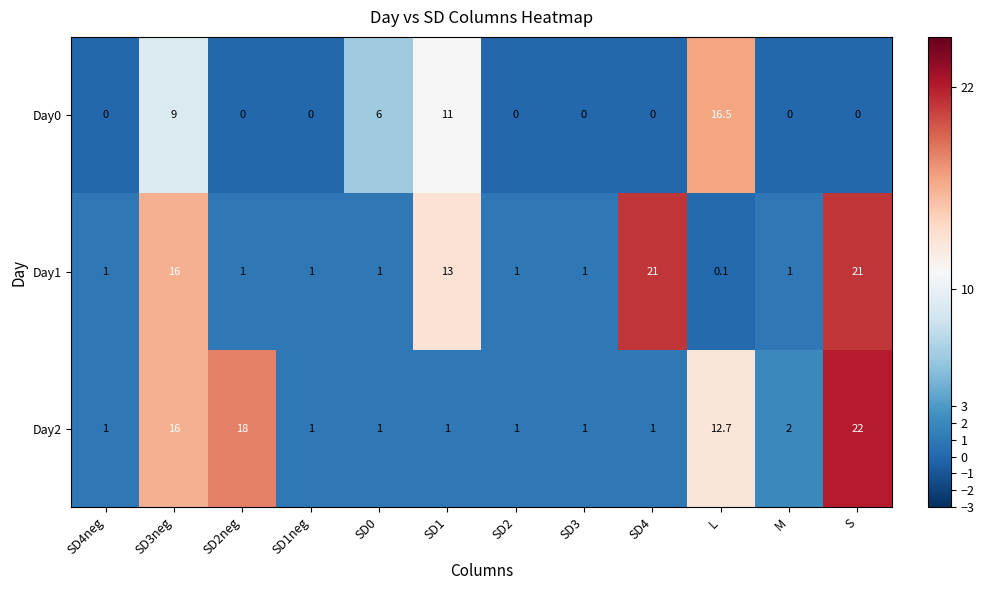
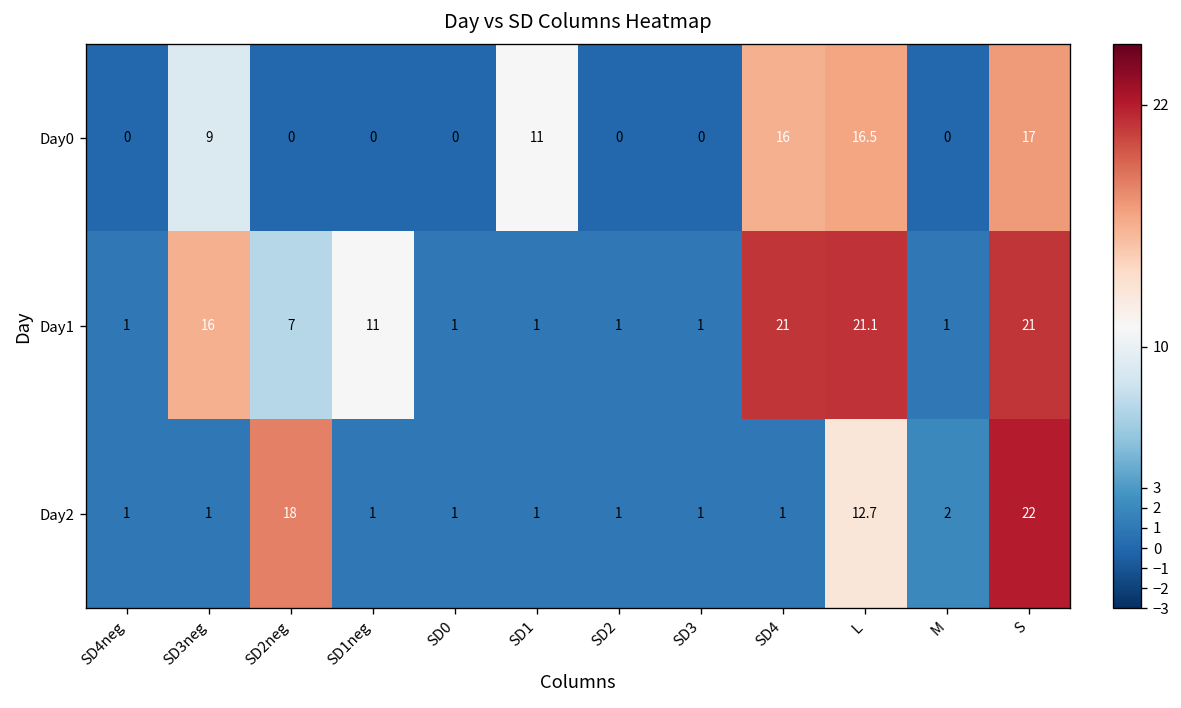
  {
    "Day0": {
      "SD4neg": 0,
      "SD3neg": 9,
      "SD2neg": 0,
      "SD1neg": 0,
-     "SD0": 6,
+     "SD0": 0,
      "SD1": 11,
      "SD2": 0,
      "SD3": 0,
-     "SD4": 0,
+     "SD4": 16,
      "L": 16.5,
      "M": 0,
-     "S": 0
+     "S": 17
    },
    "Day1": {
      "SD4neg": 1,
      "SD3neg": 16,
-     "SD2neg": 1,
-     "SD1neg": 1,
+     "SD2neg": 7,
+     "SD1neg": 11,
      "SD0": 1,
-     "SD1": 13,
+     "SD1": 1,
      "SD2": 1,
      "SD3": 1,
      "SD4": 21,
-     "L": 0.1,
+     "L": 21.1,
      "M": 1,
      "S": 21
    },
    "Day2": {
      "SD4neg": 1,
-     "SD3neg": 16,
+     "SD3neg": 1,
      "SD2neg": 18,
      "SD1neg": 1,
      "SD0": 1,
      "SD1": 1,
      "SD2": 1,
      "SD3": 1,
      "SD4": 1,
      "L": 12.7,
      "M": 2,
      "S": 22
    }
  }
